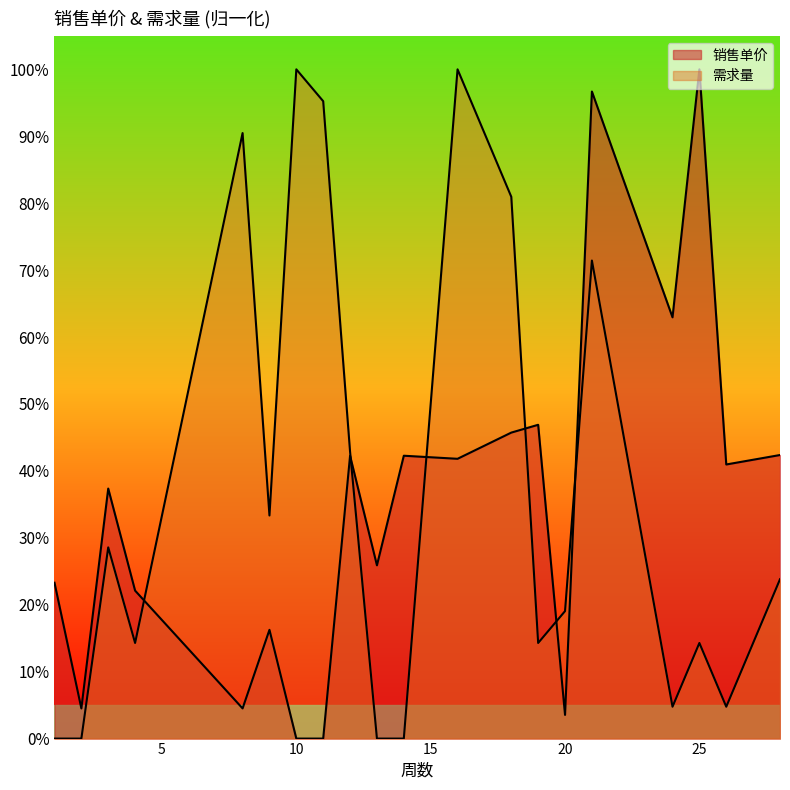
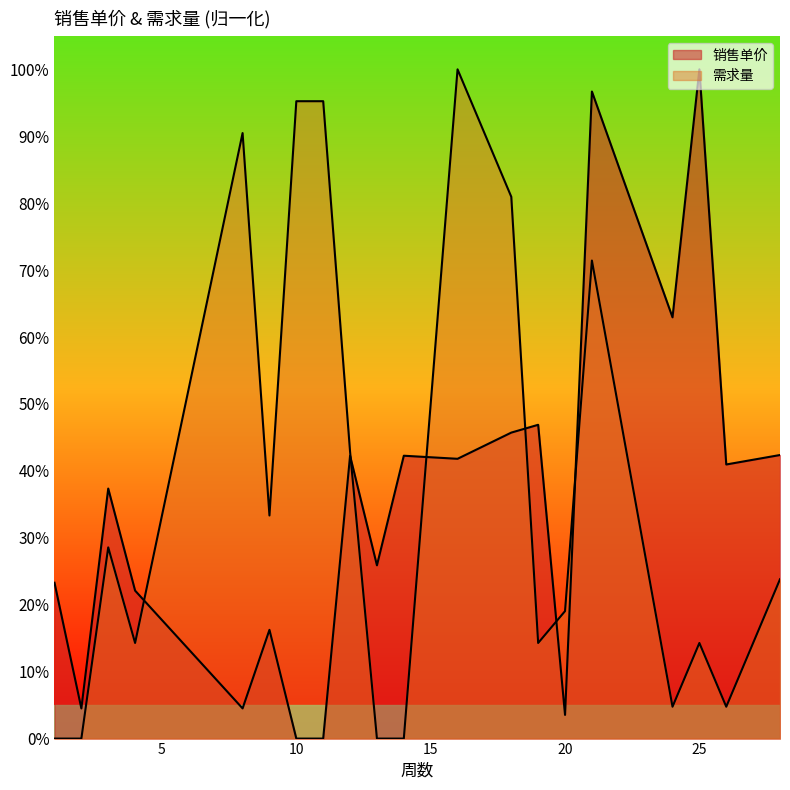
  {
    "需求量": {
-     "10": "100%",
+     "10": "95%",
      "20": "19%",
      "25": "14%"
    }
  }
